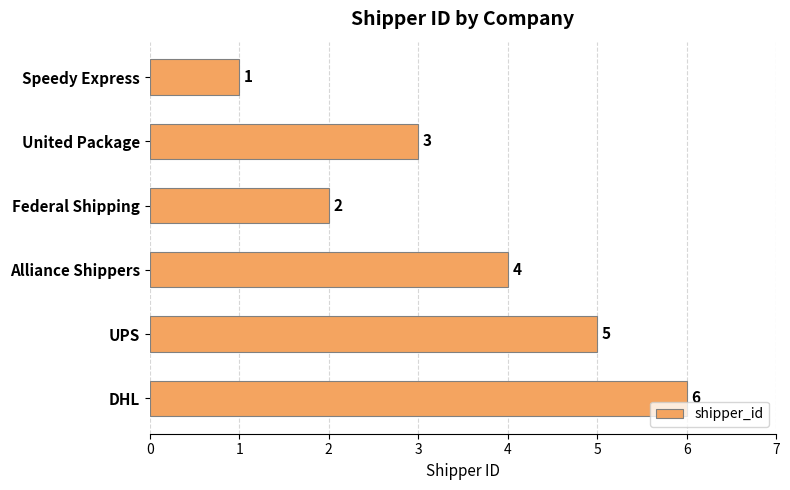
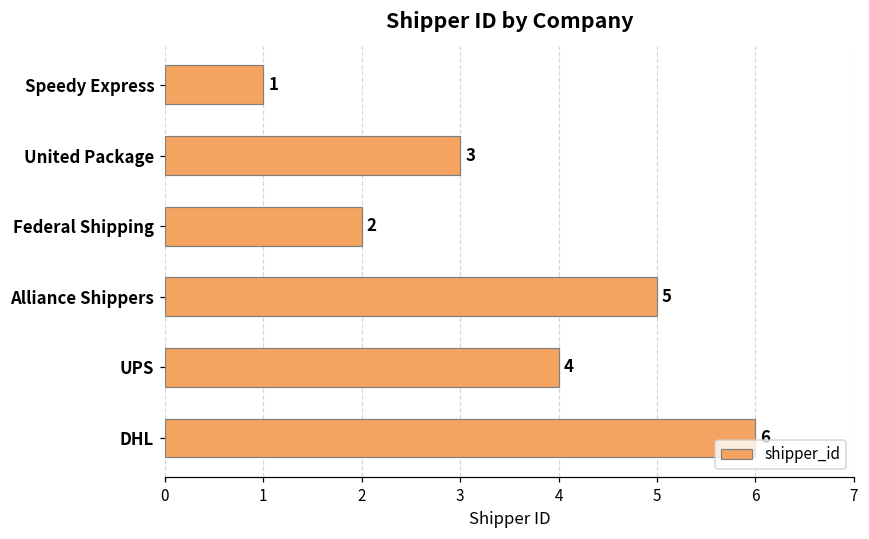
  {
    "Speedy Express": 1,
    "United Package": 3,
    "Federal Shipping": 2,
-   "Alliance Shippers": 4,
-   "UPS": 5
+   "Alliance Shippers": 5,
+   "UPS": 4
  }
